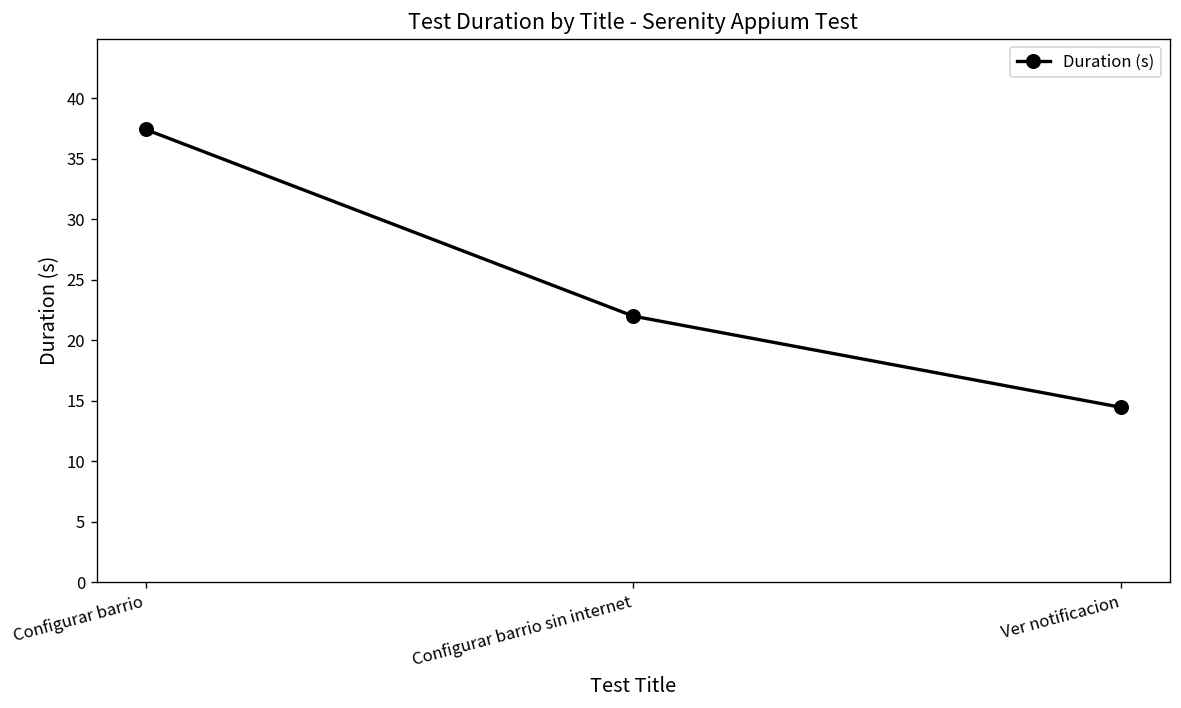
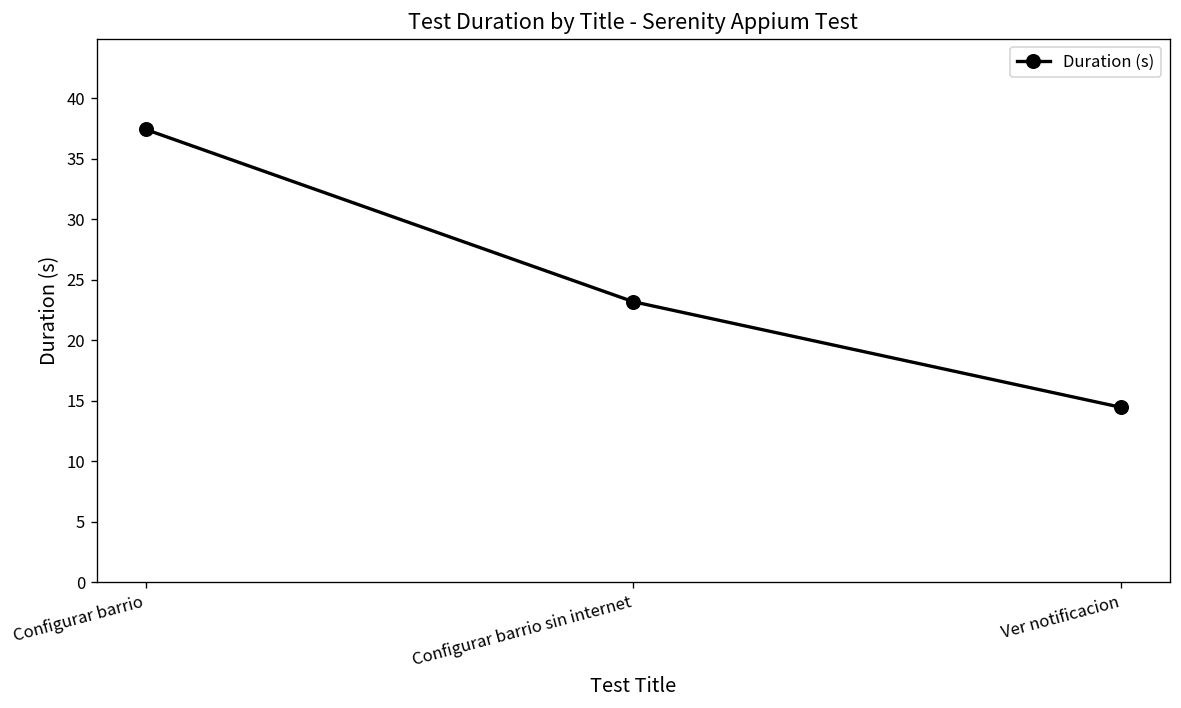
  {
    "Configurar barrio": 37.4,
-   "Configurar barrio sin internet": 22.0,
+   "Configurar barrio sin internet": 23.2,
    "Ver notificacion": 14.5
  }
